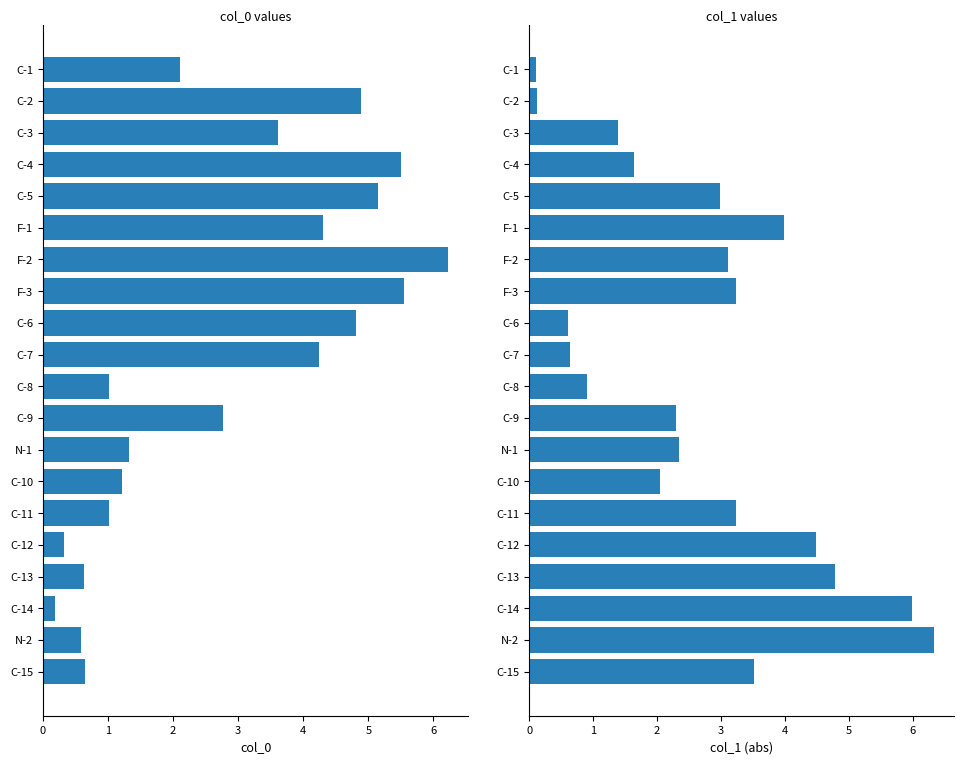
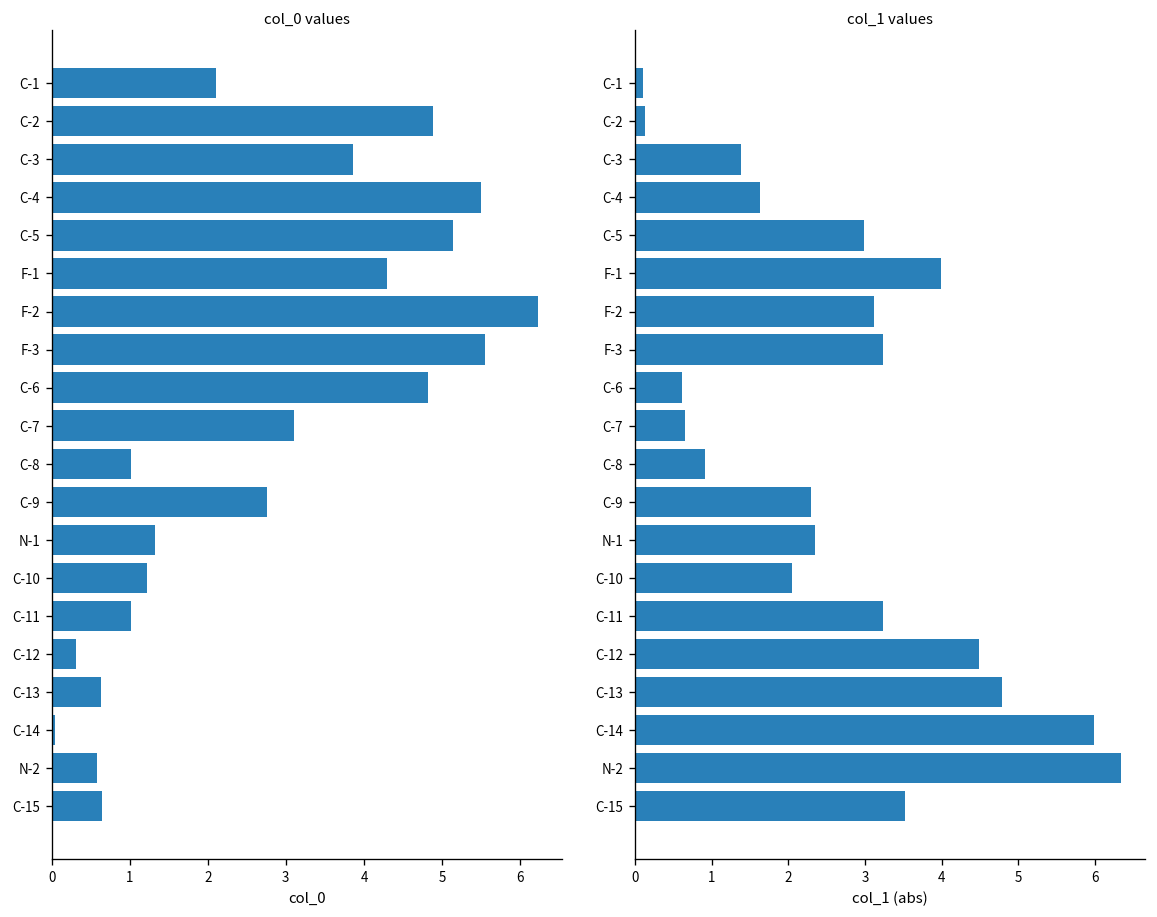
  {
    "col_0 values": {
      "C-1": 2.1,
      "C-2": 4.9,
-     "C-3": 3.6,
+     "C-3": 3.9,
      "C-4": 5.5,
      "C-5": 5.1,
      "F-1": 4.3,
      "F-2": 6.2,
      "F-3": 5.6,
      "C-6": 4.8,
-     "C-7": 4.2,
+     "C-7": 3.1,
      "C-8": 1.0,
      "C-9": 2.8,
      "N-1": 1.3,
      "C-10": 1.2,
      "C-11": 1.0,
      "C-12": 0.3,
      "C-13": 0.6,
-     "C-14": 0.2,
+     "C-14": 0.0,
      "N-2": 0.6,
      "C-15": 0.6
    },
    "col_1 values": {
      "C-1": 0.1,
      "C-2": 0.1,
      "C-3": 1.4,
      "C-4": 1.6,
      "C-5": 3.0,
      "F-1": 4.0,
      "F-2": 3.1,
      "F-3": 3.2,
      "C-6": 0.6,
      "C-7": 0.6,
      "C-8": 0.9,
      "C-9": 2.3,
      "N-1": 2.3,
      "C-10": 2.0,
      "C-11": 3.2,
      "C-12": 4.5,
      "C-13": 4.8,
      "C-14": 6.0,
      "N-2": 6.3,
      "C-15": 3.5
    }
  }
